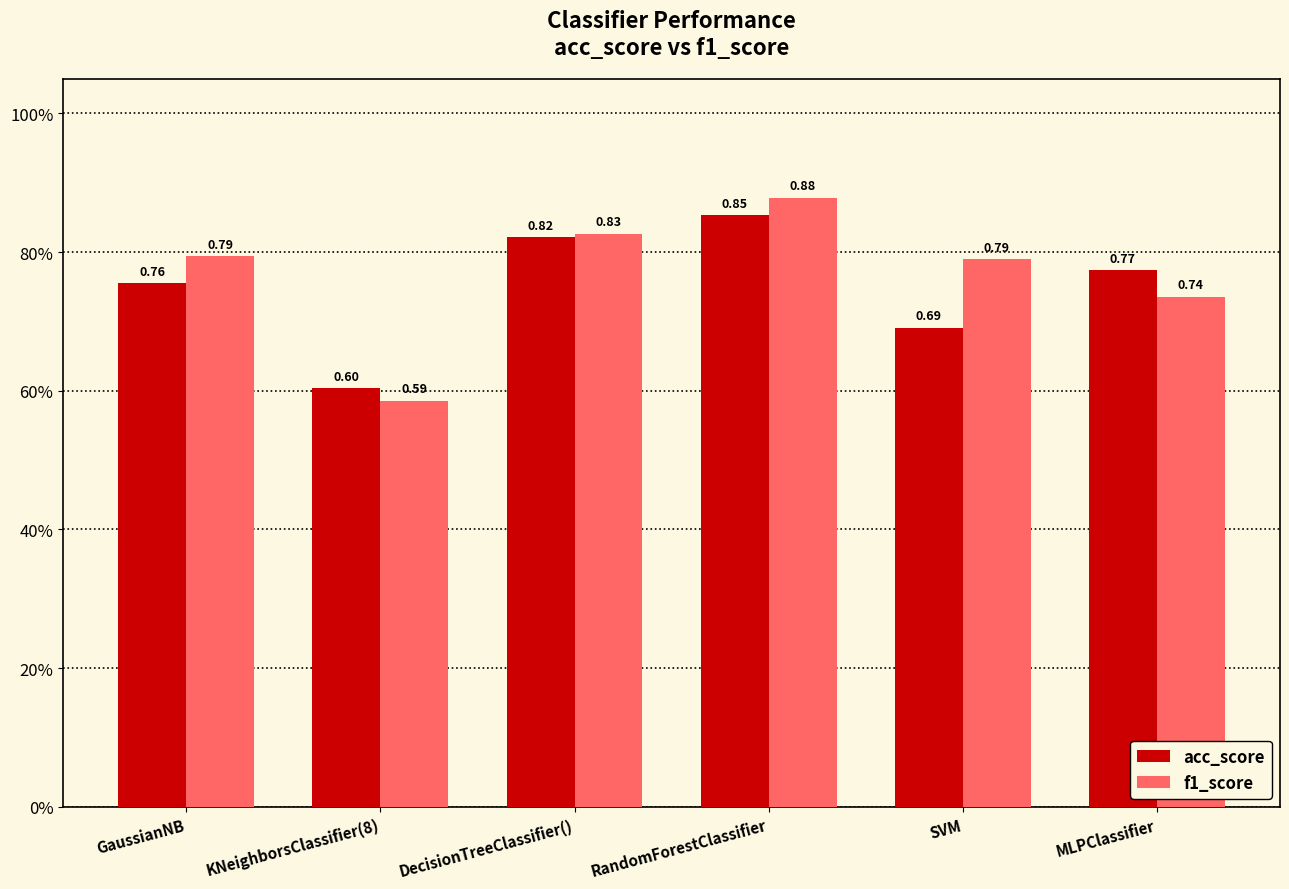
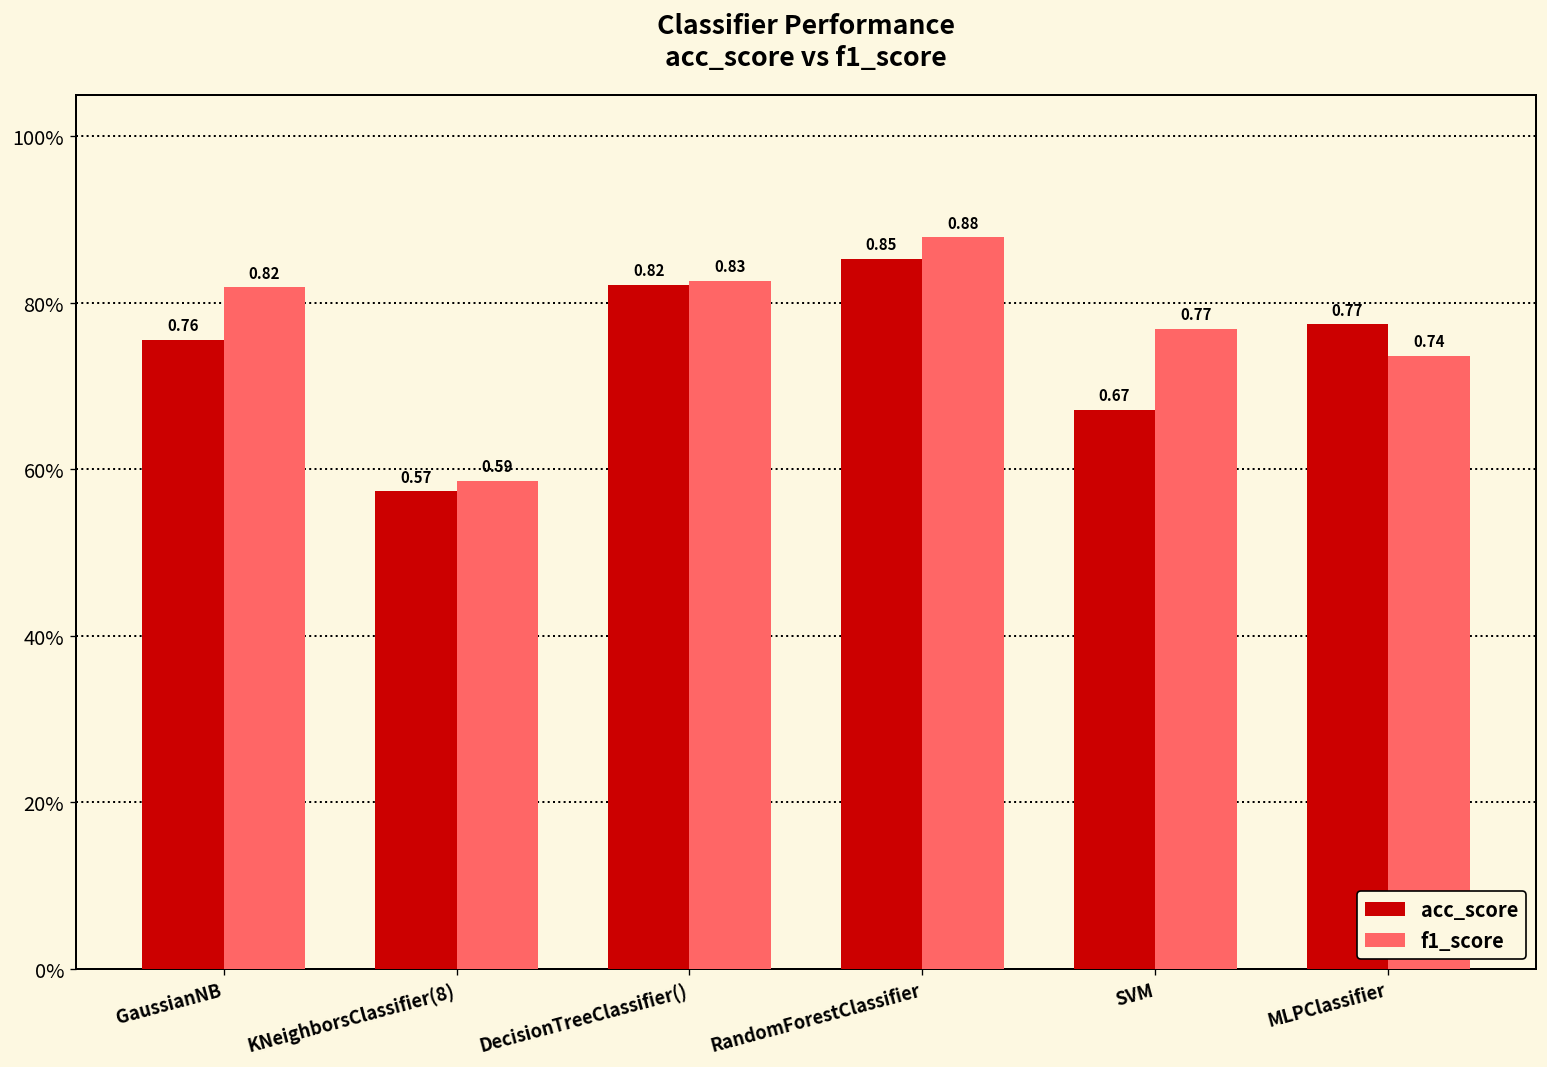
  {
    "acc_score": {
      "GaussianNB": 0.76,
-     "KNeighborsClassifier(8)": 0.60,
+     "KNeighborsClassifier(8)": 0.57,
      "DecisionTreeClassifier()": 0.82,
      "RandomForestClassifier": 0.85,
-     "SVM": 0.69,
+     "SVM": 0.67,
      "MLPClassifier": 0.77
    },
    "f1_score": {
-     "GaussianNB": 0.79,
+     "GaussianNB": 0.82,
      "KNeighborsClassifier(8)": 0.59,
      "DecisionTreeClassifier()": 0.83,
      "RandomForestClassifier": 0.88,
-     "SVM": 0.79,
+     "SVM": 0.77,
      "MLPClassifier": 0.74
    }
  }
